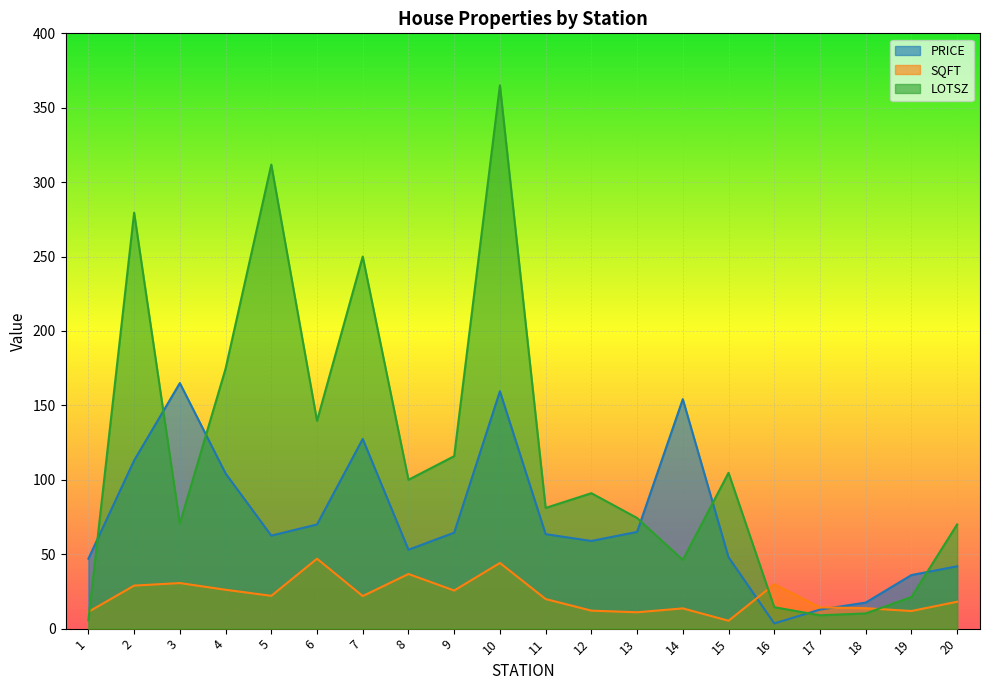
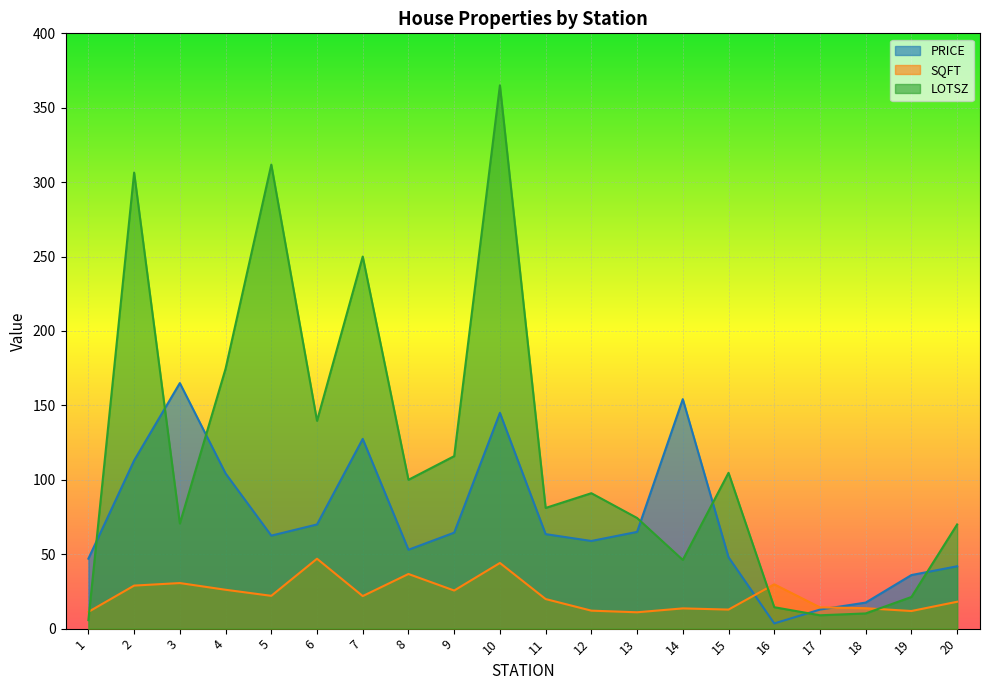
  {
    "PRICE": {
      "1": 47,
      "2": 113,
      "3": 165,
      "4": 104,
      "5": 63,
      "6": 70,
      "7": 128,
      "8": 53,
      "9": 65,
-     "10": 160,
+     "10": 145,
      "11": 64,
      "12": 59,
      "13": 65,
      "14": 154,
      "15": 48,
      "16": 4,
      "18": 18,
      "19": 36,
      "20": 42
    },
    "SQFT": {
      "1": 11,
      "2": 29,
      "3": 31,
      "4": 26,
      "5": 22,
      "6": 47,
      "7": 22,
      "8": 37,
      "9": 26,
      "10": 44,
      "11": 20,
      "12": 12,
      "13": 11,
      "14": 14,
-     "15": 5,
+     "15": 13,
      "16": 30,
      "18": 14,
      "19": 12,
      "20": 18
    },
    "LOTSZ": {
      "1": 6,
-     "2": 280,
+     "2": 306,
      "3": 71,
      "4": 175,
      "5": 312,
      "6": 140,
      "7": 250,
      "8": 100,
      "9": 116,
      "10": 365,
      "11": 81,
      "12": 91,
      "13": 74,
      "14": 46,
      "15": 105,
      "16": 14,
      "17": 9,
      "18": 10,
      "19": 21,
      "20": 70
    }
  }
